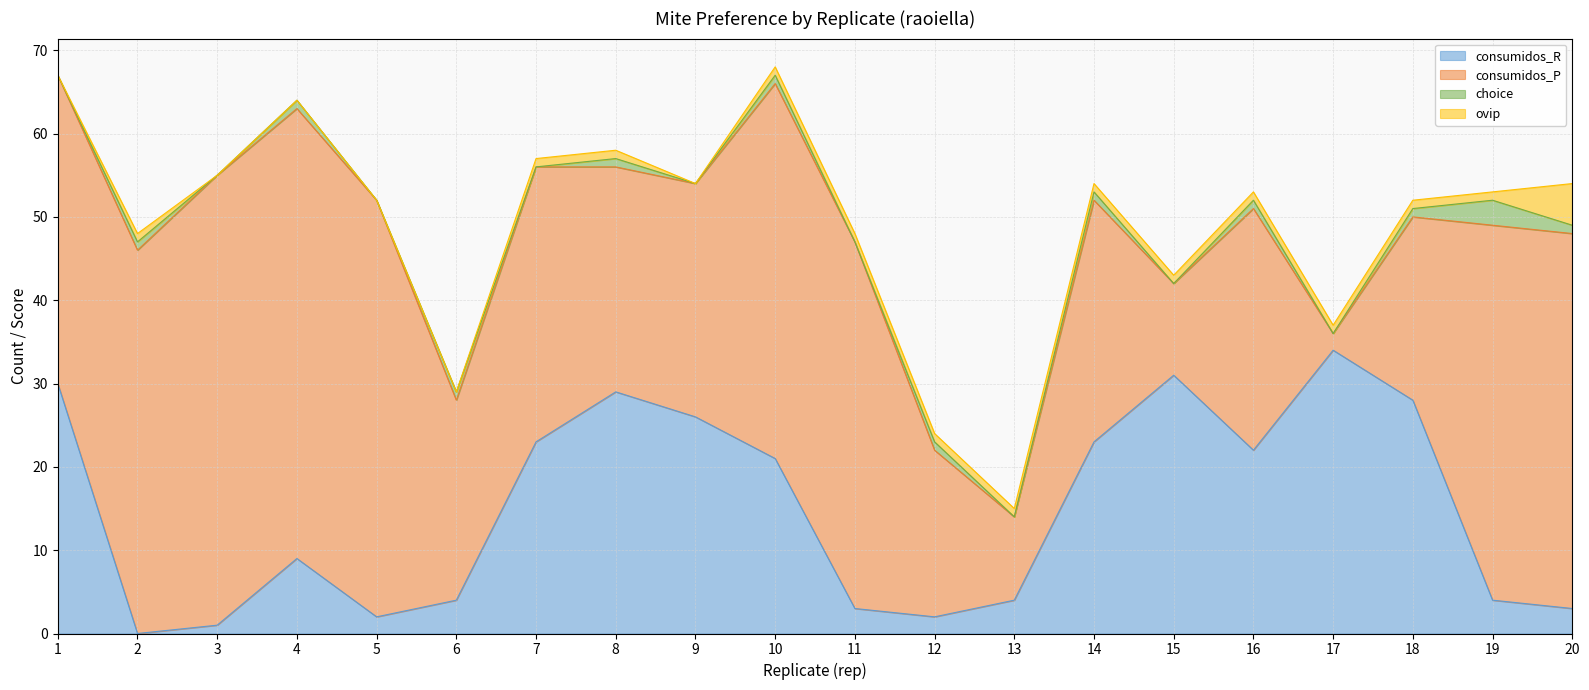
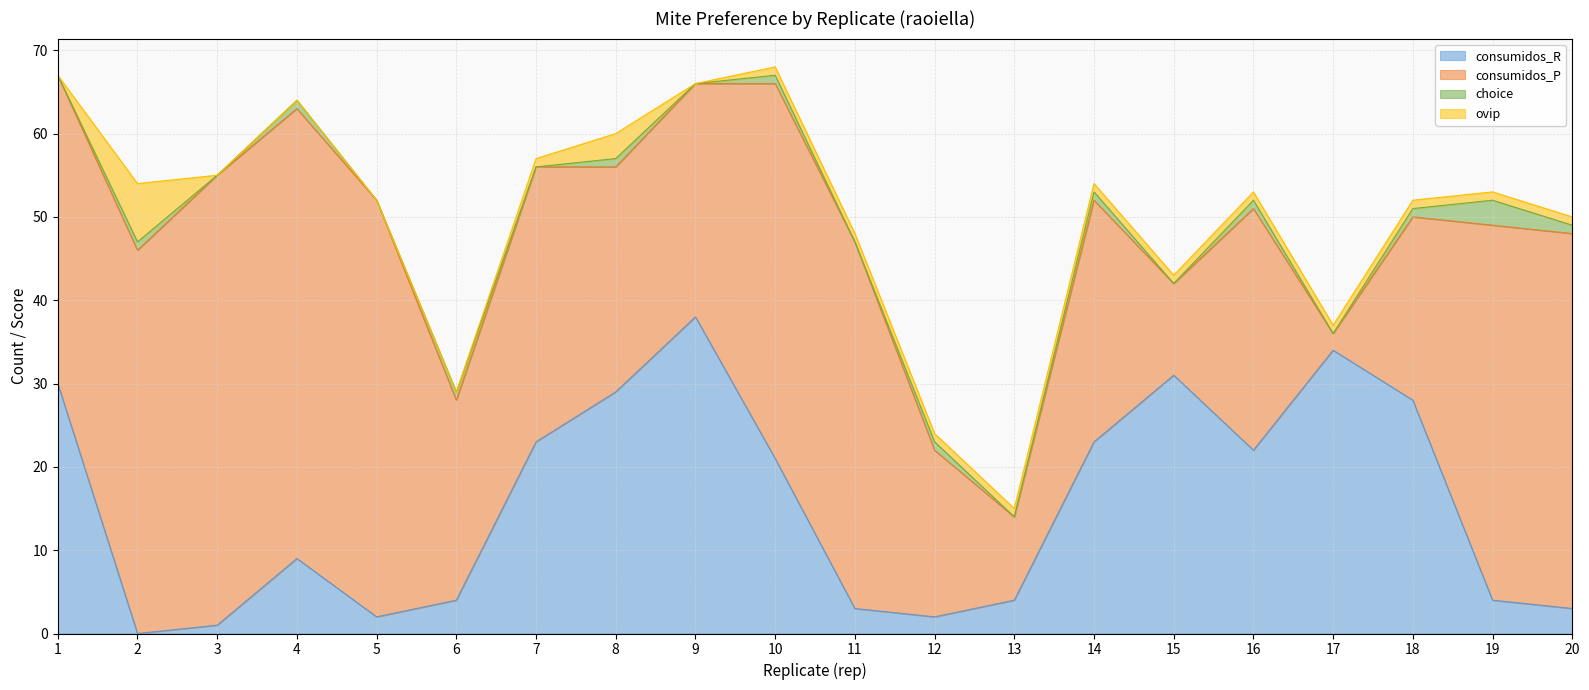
  {
    "consumidos_R": {
      "1": 30,
      "2": 0,
      "3": 1,
      "4": 9,
      "5": 2,
      "6": 4,
      "7": 23,
      "8": 29,
-     "9": 26,
+     "9": 38,
      "10": 21,
      "11": 3,
      "12": 2,
      "13": 4,
      "14": 23,
      "15": 31,
      "16": 22,
      "17": 34,
      "18": 28,
      "19": 4,
      "20": 3
    },
    "consumidos_P": {
      "2": 46,
      "4": 54,
      "6": 24,
      "8": 27,
      "10": 45,
      "12": 20,
      "14": 29,
      "16": 29,
      "18": 22,
      "19": 45,
      "20": 45
    },
    "choice": {
      "2": 1,
      "8": 1,
      "10": 1,
      "12": 1,
      "14": 1,
      "16": 1,
      "18": 1,
      "19": 3,
      "20": 1
    },
    "ovip": {
-     "2": 1,
+     "2": 7,
      "7": 1,
-     "8": 1,
+     "8": 3,
      "10": 1,
      "11": 1,
      "12": 1,
      "13": 1,
      "14": 1,
      "15": 1,
      "16": 1,
      "17": 1,
      "18": 1,
      "19": 1,
-     "20": 5
+     "20": 1
    }
  }
